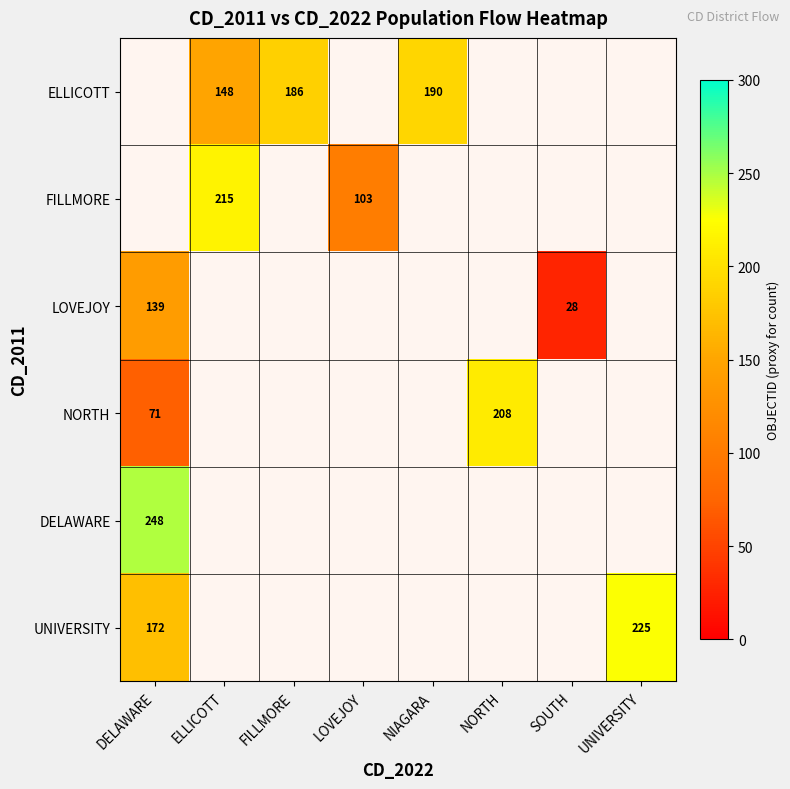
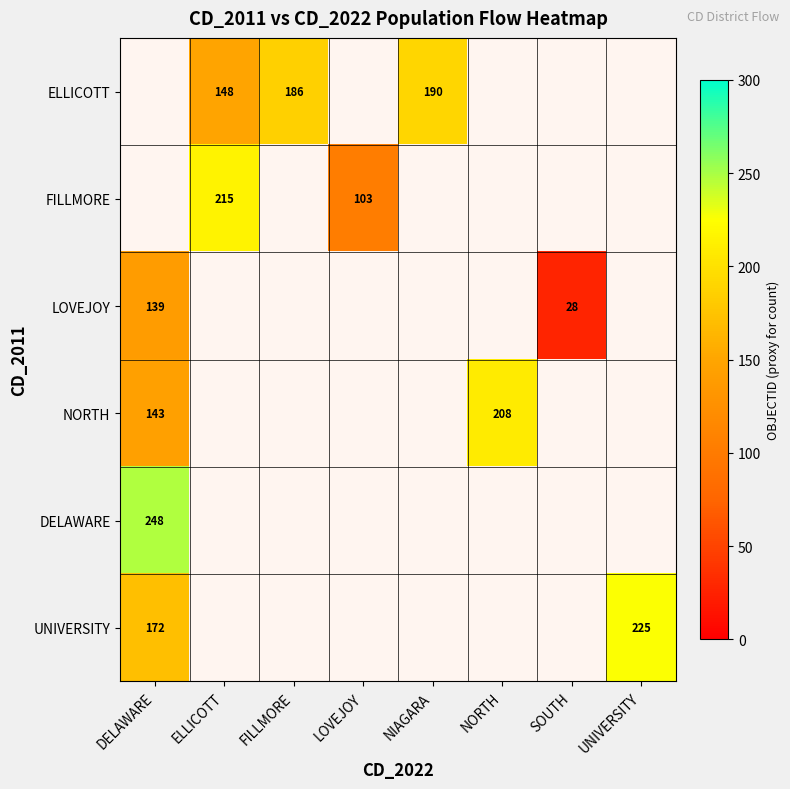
  {
    "ELLICOTT": {
      "ELLICOTT": 148,
      "FILLMORE": 186,
      "NIAGARA": 190
    },
    "FILLMORE": {
      "ELLICOTT": 215,
      "LOVEJOY": 103
    },
    "LOVEJOY": {
      "DELAWARE": 139,
      "SOUTH": 28
    },
    "NORTH": {
-     "DELAWARE": 71,
+     "DELAWARE": 143,
      "NORTH": 208
    },
    "DELAWARE": {
      "DELAWARE": 248
    },
    "UNIVERSITY": {
      "DELAWARE": 172,
      "UNIVERSITY": 225
    }
  }
